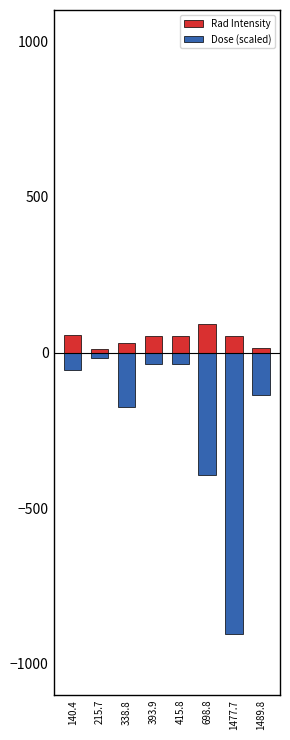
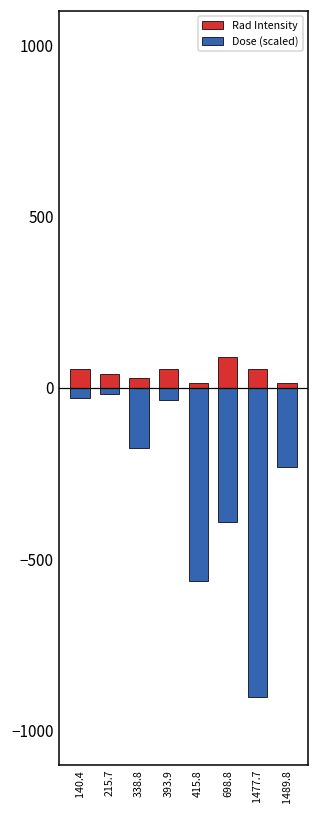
  {
    "Rad Intensity": {
      "140.4": 60,
-     "215.7": 10,
+     "215.7": 40,
      "338.8": 30,
      "393.9": 50,
-     "415.8": 50,
+     "415.8": 10,
      "698.8": 90,
      "1477.7": 50,
      "1489.8": 10
    },
    "Dose (scaled)": {
-     "140.4": -50,
+     "140.4": -30,
      "215.7": -20,
      "338.8": -180,
      "393.9": -40,
-     "415.8": -40,
+     "415.8": -560,
      "698.8": -390,
      "1477.7": -900,
-     "1489.8": -140
+     "1489.8": -230
    }
  }
